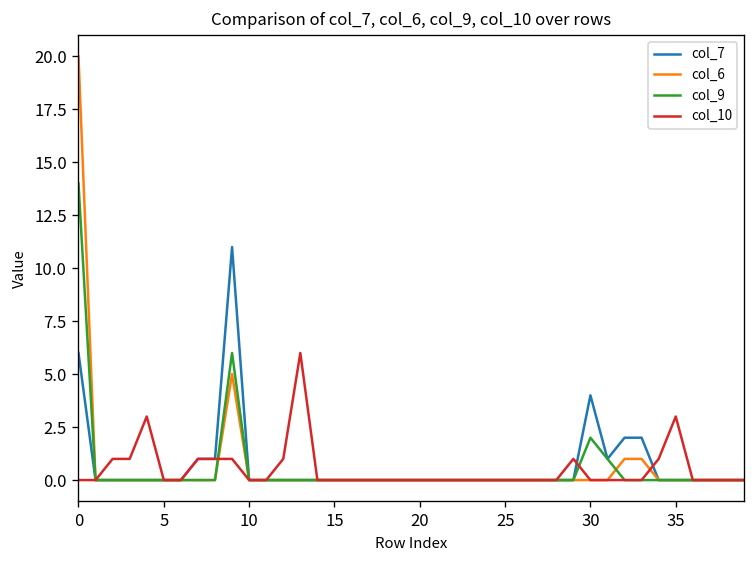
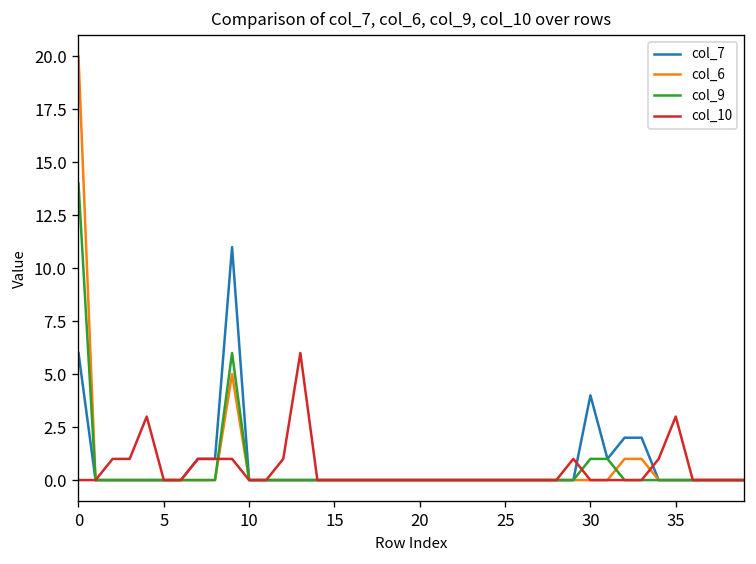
  {
    "col_7": {
      "0": 6,
      "30": 4
    },
    "col_6": {
      "0": 20
    },
    "col_9": {
      "0": 14,
-     "30": 2
+     "30": 1
    },
    "col_10": {
      "0": 0,
      "35": 3
    }
  }
